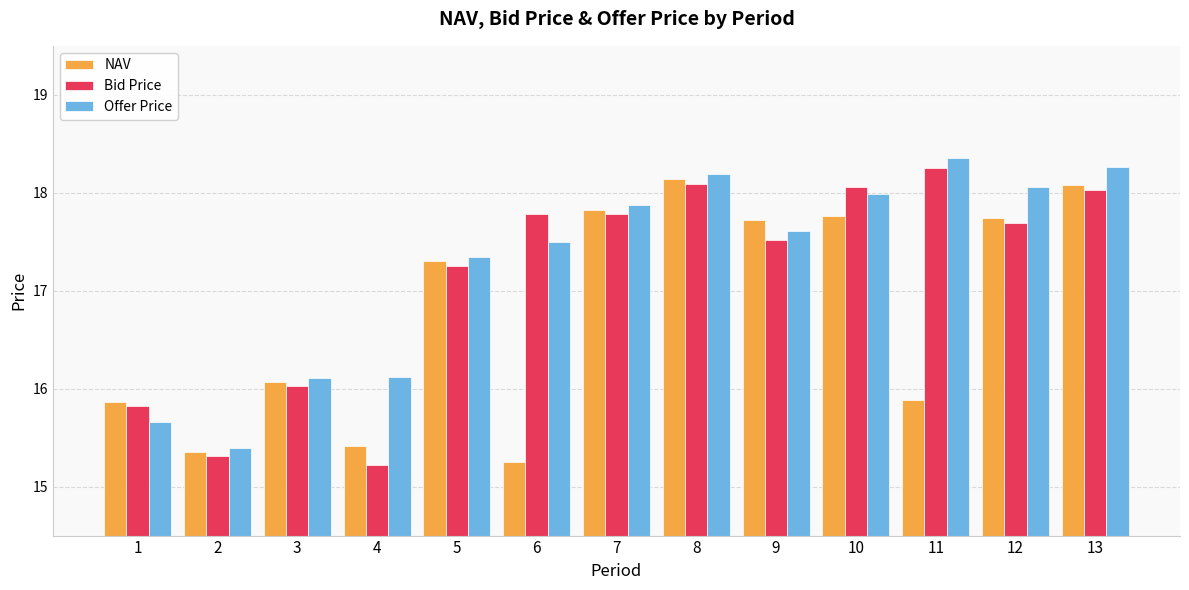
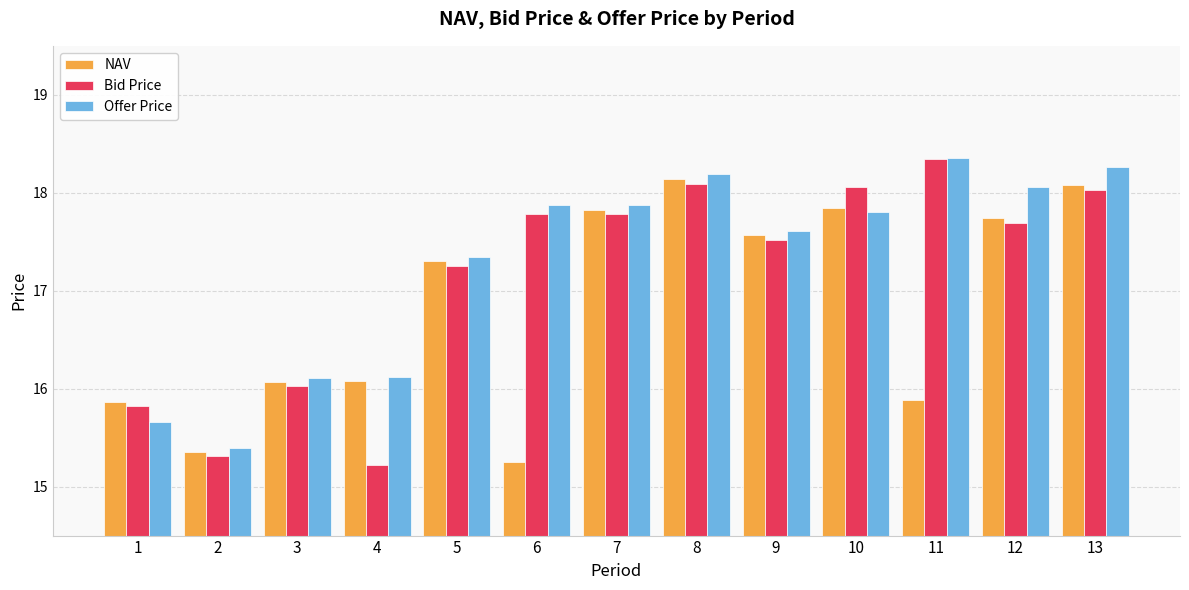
  {
    "NAV": {
      "1": 15.9,
      "2": 15.3,
      "3": 16.1,
-     "4": 15.4,
+     "4": 16.1,
      "5": 17.3,
      "6": 15.3,
      "7": 17.8,
      "8": 18.1,
-     "9": 17.7,
-     "10": 17.76,
+     "9": 17.6,
+     "10": 17.85,
      "11": 15.9,
      "12": 17.7,
      "13": 18.1
    },
    "Bid Price": {
      "1": 15.8,
      "2": 15.3,
      "3": 16.0,
      "4": 15.2,
      "5": 17.3,
      "6": 17.8,
      "7": 17.8,
      "8": 18.1,
      "9": 17.5,
      "10": 18.1,
-     "11": 18.26,
+     "11": 18.34,
      "12": 17.7,
      "13": 18.0
    },
    "Offer Price": {
      "1": 15.7,
      "2": 15.4,
      "3": 16.1,
      "4": 16.1,
      "5": 17.3,
-     "6": 17.5,
+     "6": 17.9,
      "7": 17.9,
      "8": 18.2,
      "9": 17.6,
-     "10": 18.0,
+     "10": 17.8,
      "11": 18.4,
      "12": 18.1,
      "13": 18.3
    }
  }
